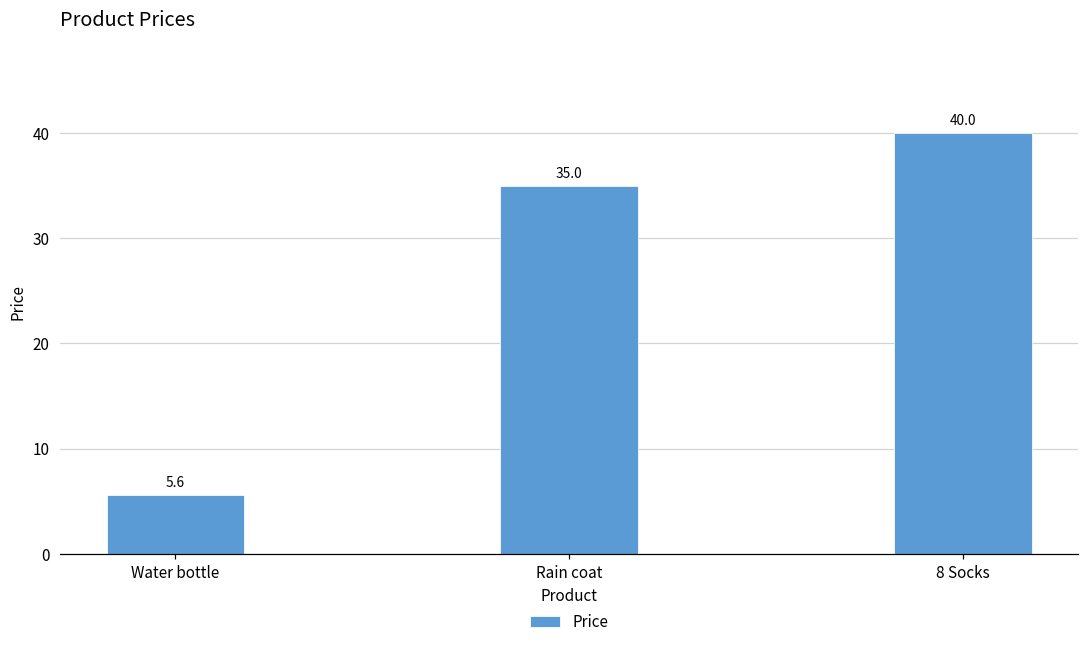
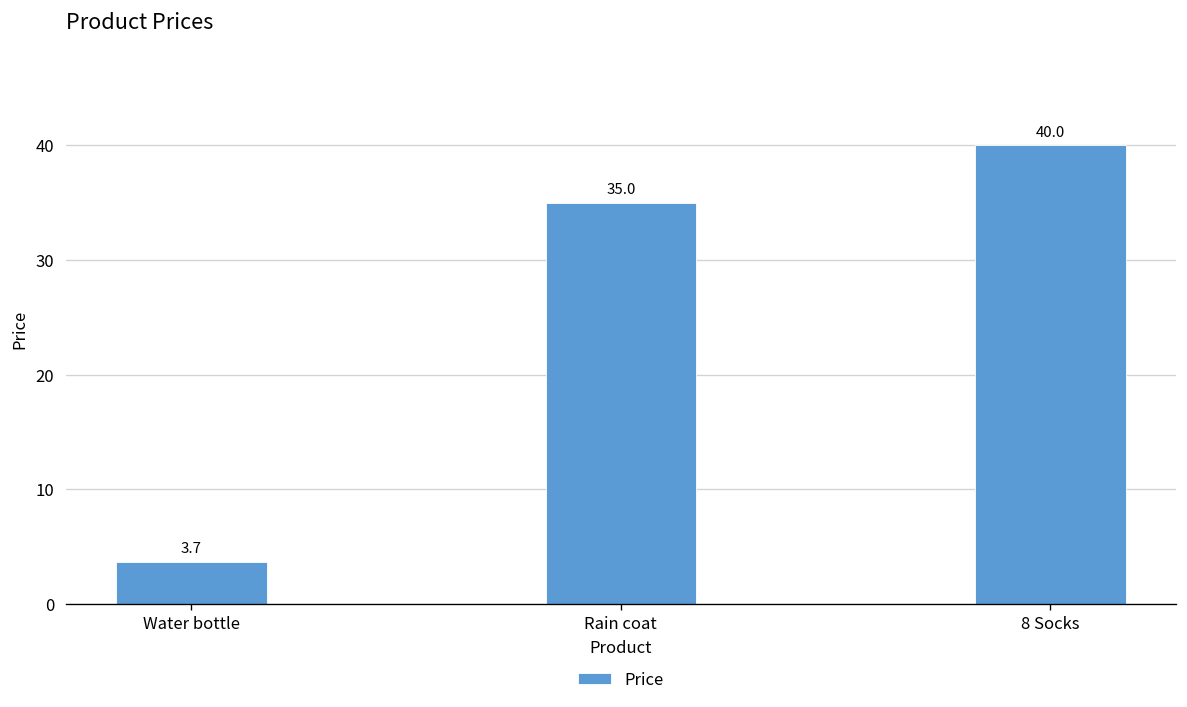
  {
-   "Water bottle": 5.6,
+   "Water bottle": 3.7,
    "Rain coat": 35.0,
    "8 Socks": 40.0
  }
